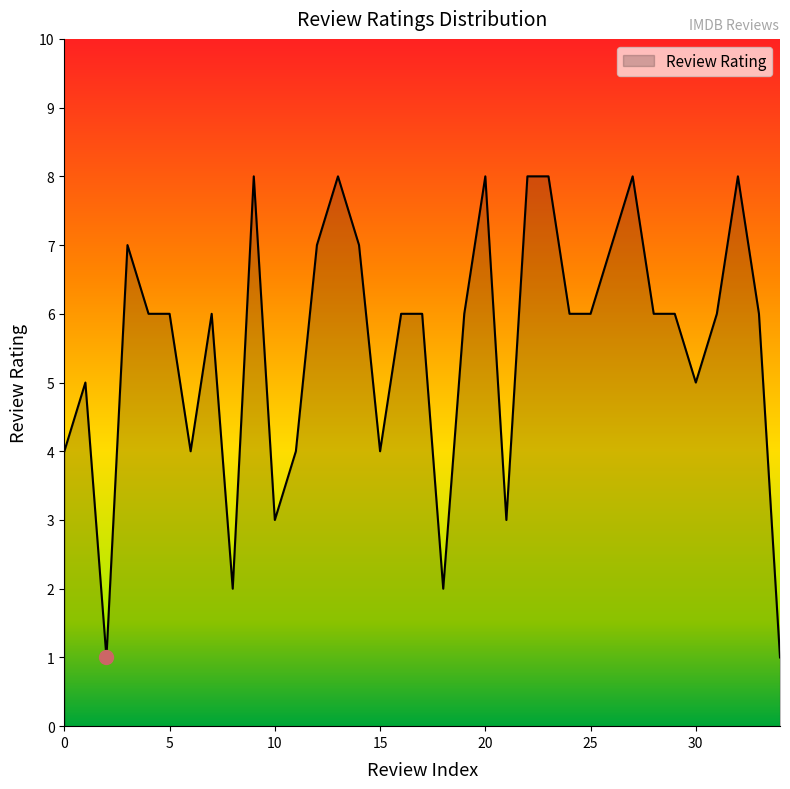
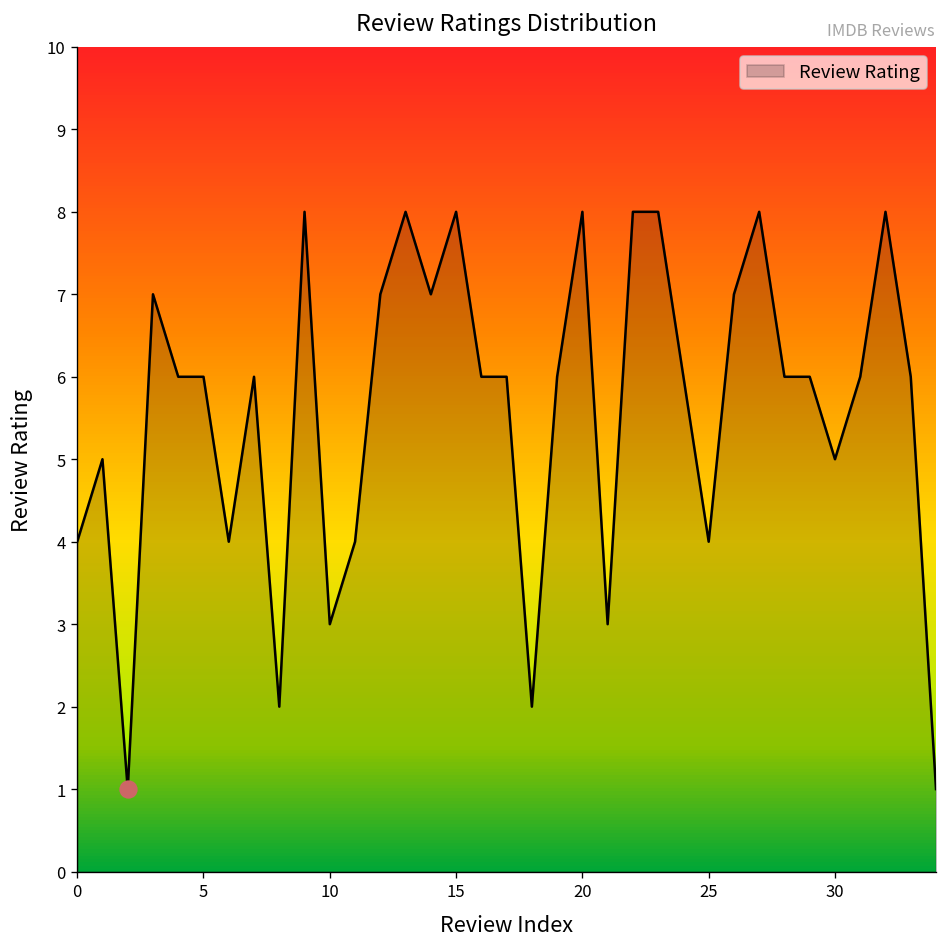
  {
    "Review Rating": {
      "0": 4,
      "5": 6,
      "10": 3,
-     "15": 4,
+     "15": 8,
      "20": 8,
-     "25": 6,
+     "25": 4,
      "30": 5
    }
  }
